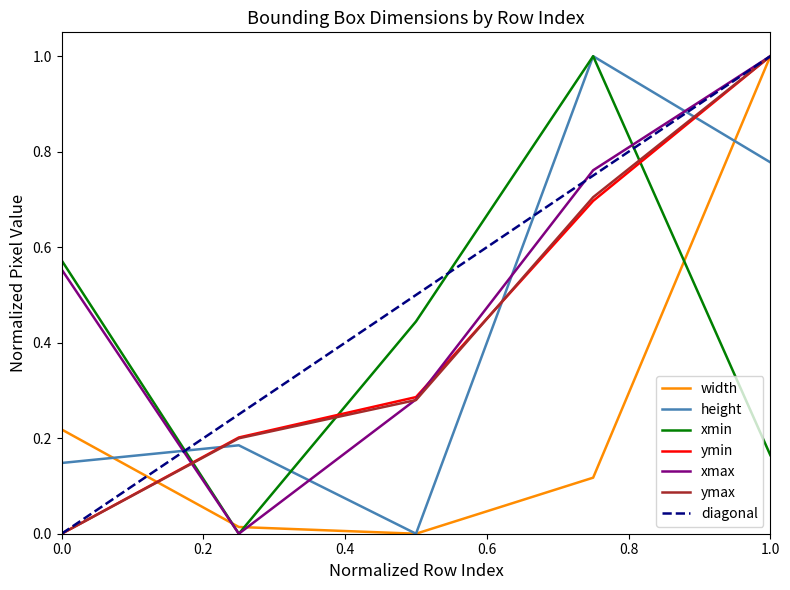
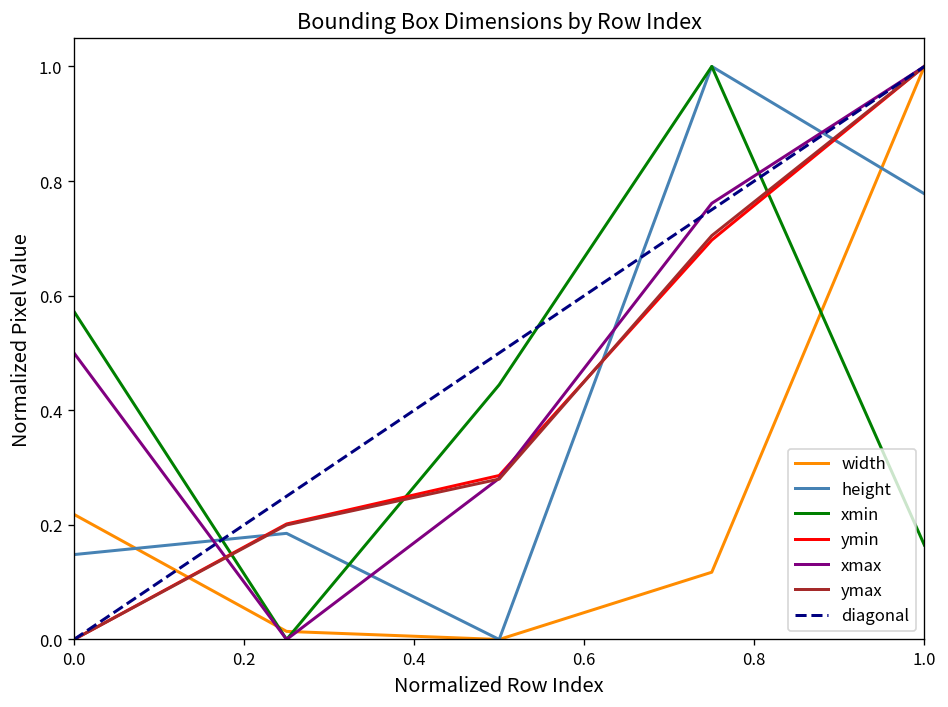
  {
    "width": {
      "0.0": 0.22
    },
    "height": {
      "0.0": 0.15,
      "1.0": 0.78
    },
    "xmin": {
      "0.0": 0.57,
      "1.0": 0.16
    },
    "xmax": {
-     "0.0": 0.55
+     "0.0": 0.50
    }
  }
